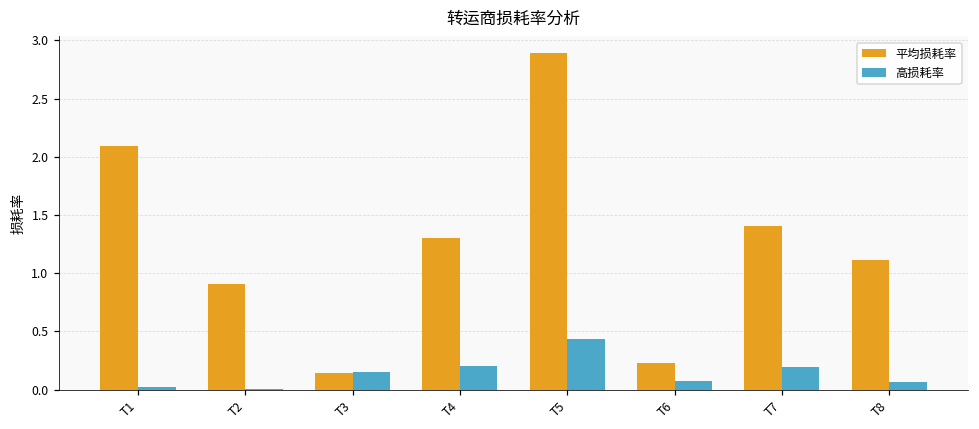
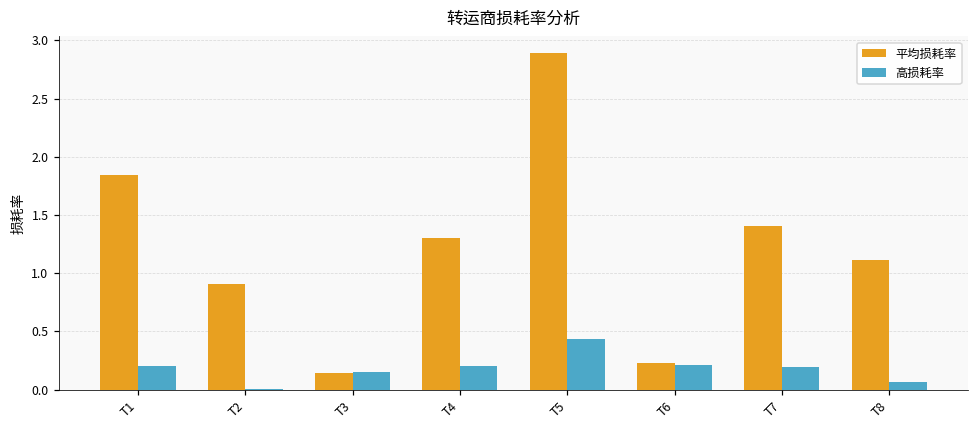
  {
    "平均损耗率": {
-     "T1": 2.09,
+     "T1": 1.84,
      "T2": 0.90,
      "T3": 0.14,
      "T4": 1.31,
      "T5": 2.89,
      "T6": 0.22,
      "T7": 1.41,
      "T8": 1.11
    },
    "高损耗率": {
-     "T1": 0.02,
+     "T1": 0.20,
      "T3": 0.15,
      "T4": 0.21,
      "T5": 0.43,
-     "T6": 0.07,
+     "T6": 0.21,
      "T7": 0.19,
      "T8": 0.06
    }
  }
